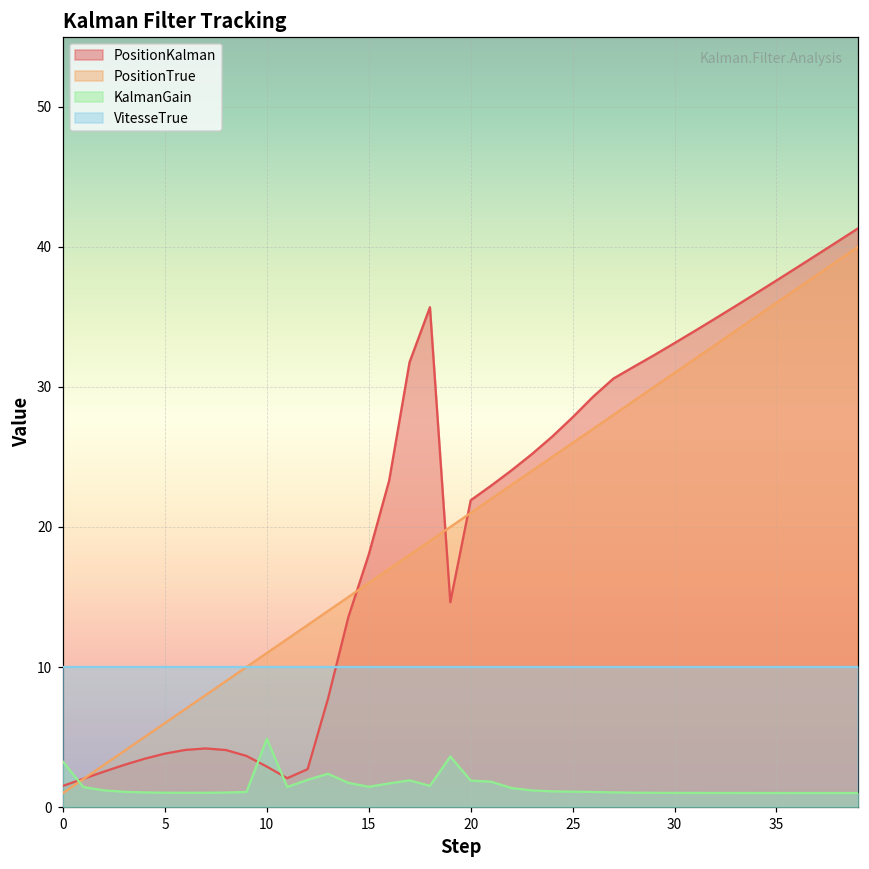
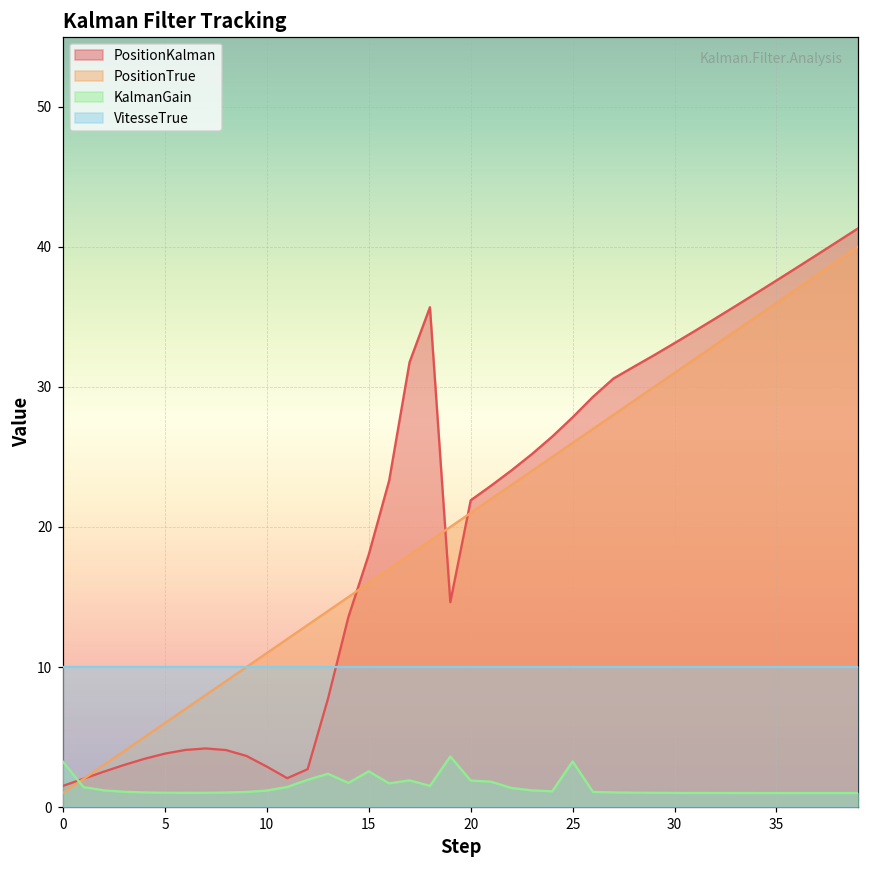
  {
    "KalmanGain": {
      "0": 3.2,
      "5": 1.0,
-     "10": 4.9,
-     "15": 1.5,
+     "10": 1.2,
+     "15": 2.6,
      "20": 1.9,
-     "25": 1.1,
+     "25": 3.3,
      "30": 1.0,
      "35": 1.0
    },
    "VitesseTrue": {
      "0": 10.0,
      "5": 10.0,
      "10": 10.0,
      "15": 10.0,
      "20": 10.0,
      "25": 10.0,
      "30": 10.0,
      "35": 10.0
    }
  }
